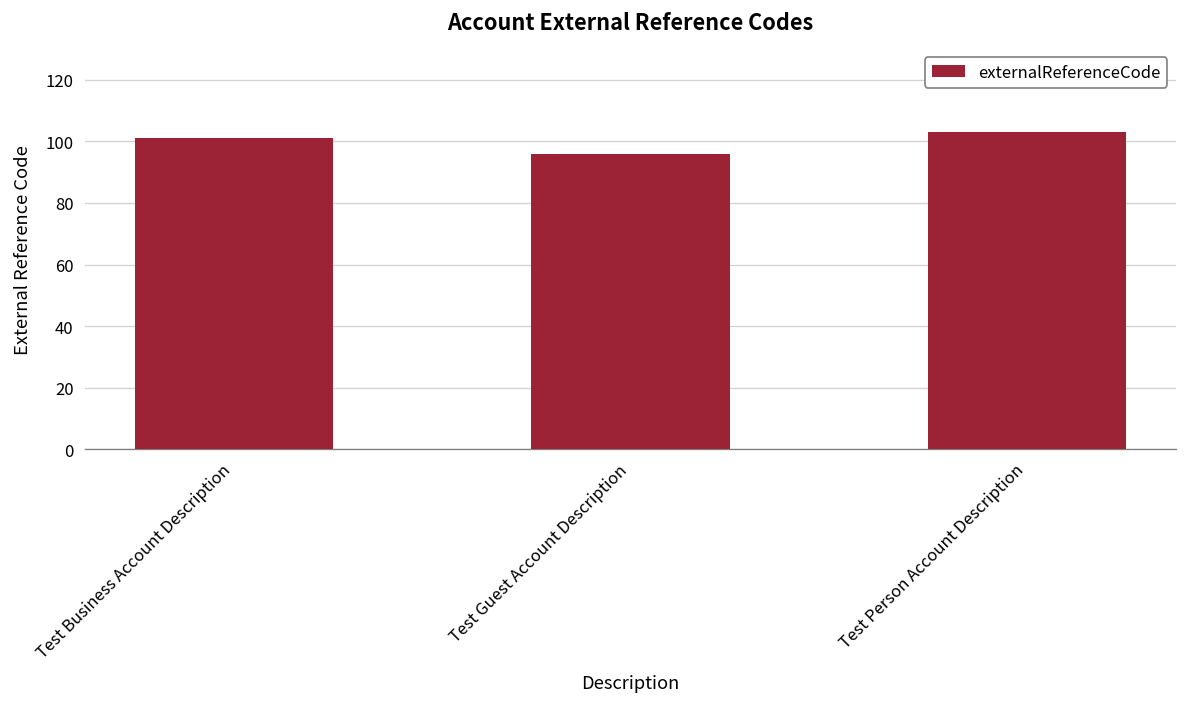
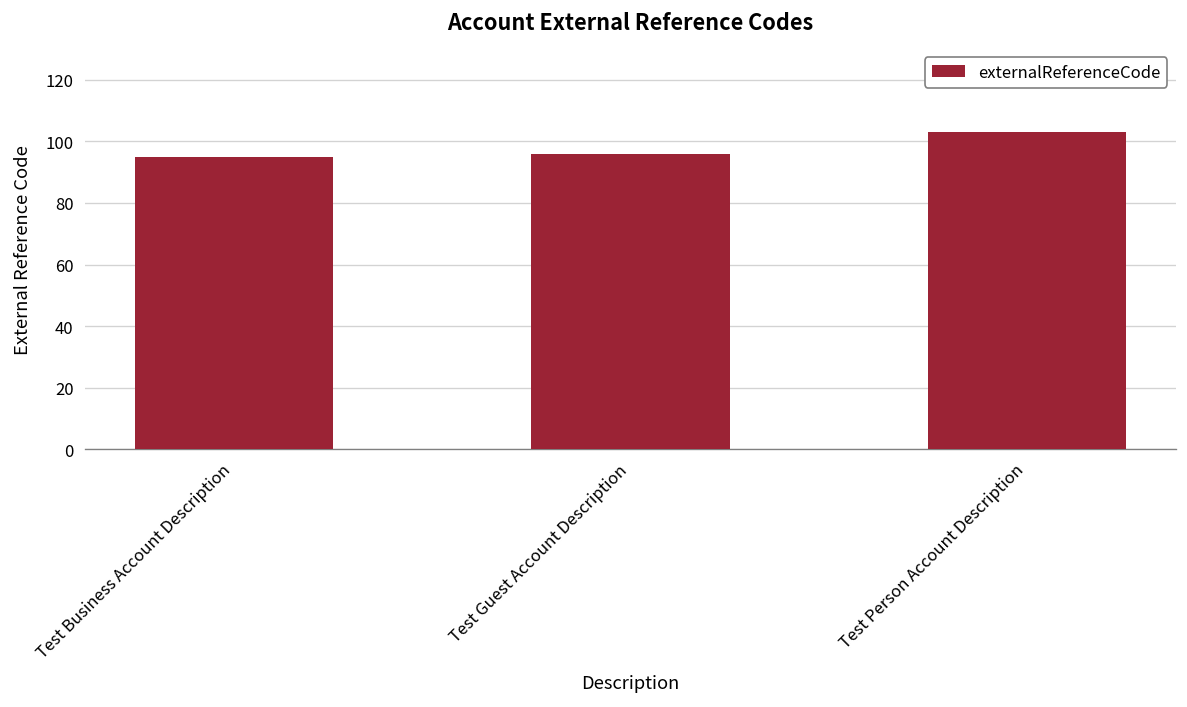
  {
-   "Test Business Account Description": 101,
+   "Test Business Account Description": 95,
    "Test Guest Account Description": 96,
    "Test Person Account Description": 103
  }
